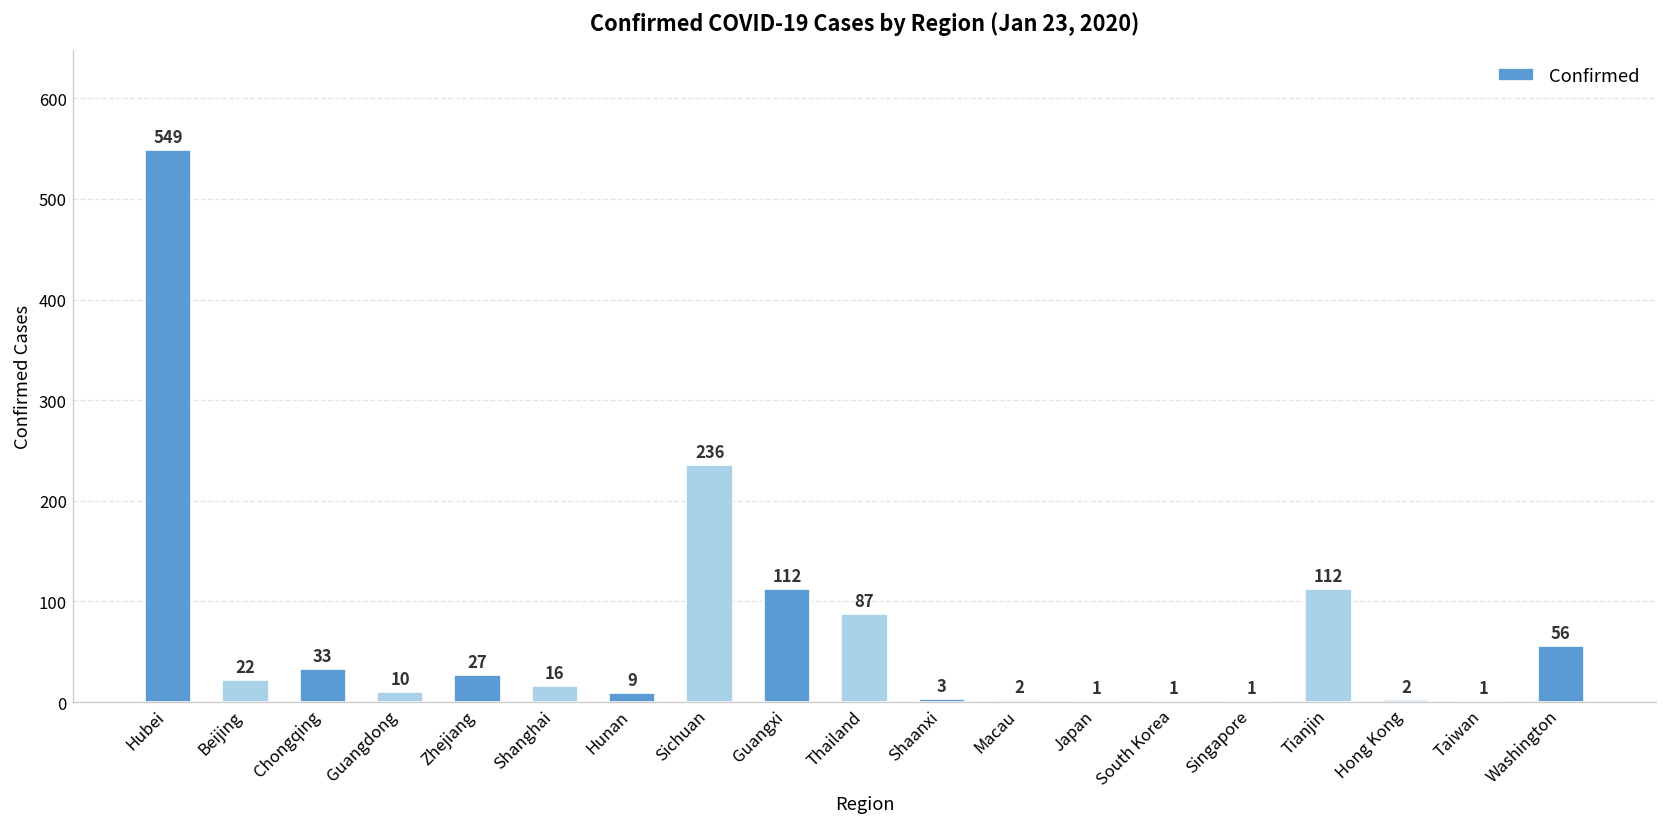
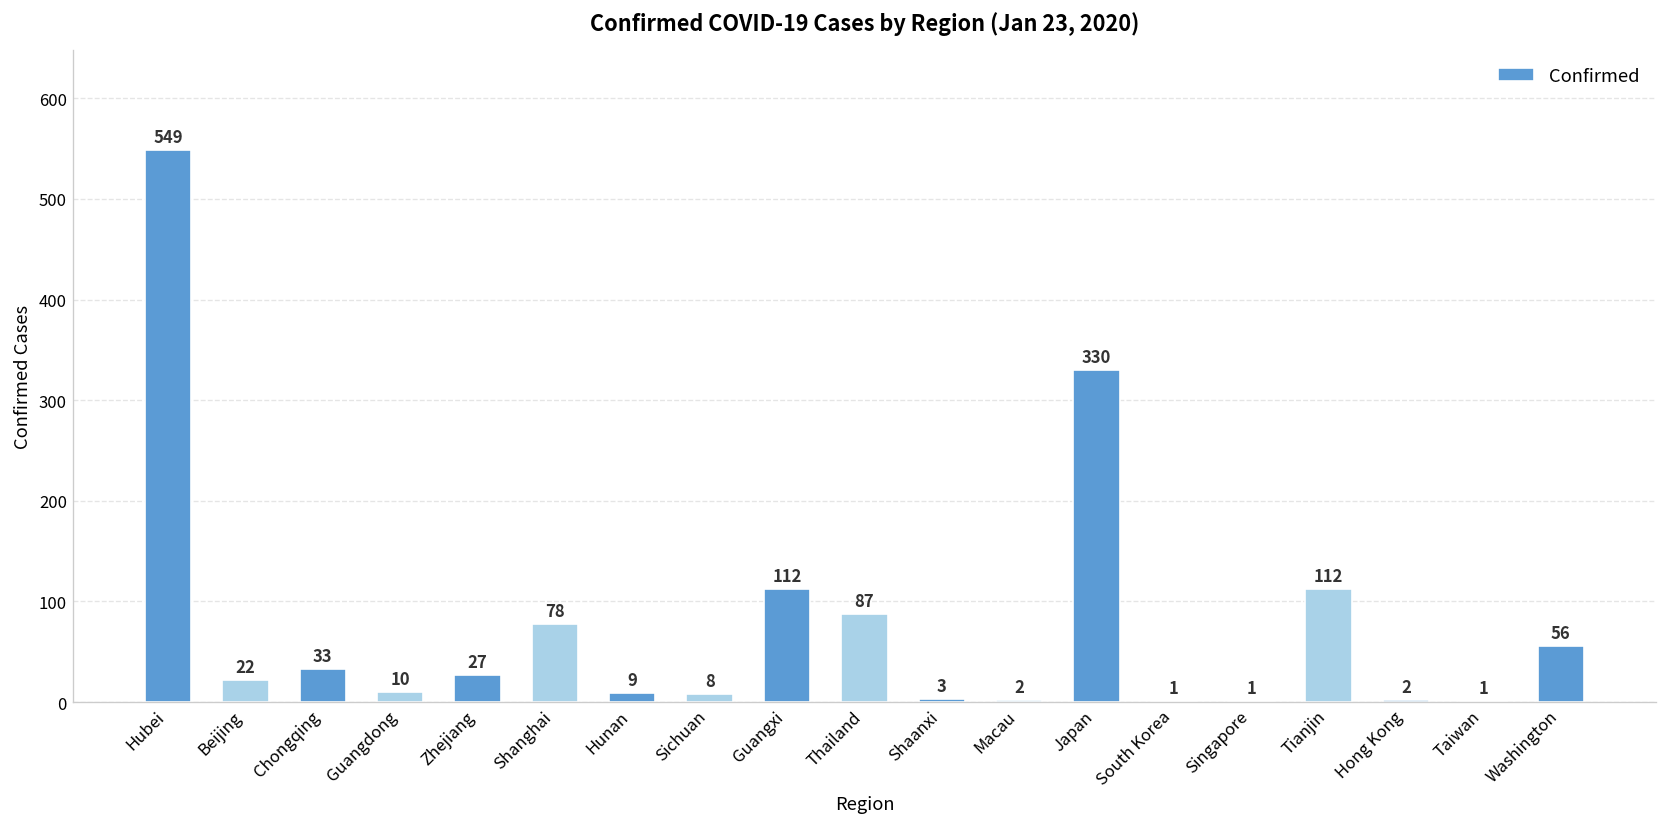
  {
    "Hubei": 549,
    "Beijing": 22,
    "Chongqing": 33,
    "Guangdong": 10,
    "Zhejiang": 27,
-   "Shanghai": 16,
+   "Shanghai": 78,
    "Hunan": 9,
-   "Sichuan": 236,
+   "Sichuan": 8,
    "Guangxi": 112,
    "Thailand": 87,
    "Shaanxi": 3,
    "Macau": 2,
-   "Japan": 1,
+   "Japan": 330,
    "South Korea": 1,
    "Singapore": 1,
    "Tianjin": 112,
    "Hong Kong": 2,
    "Taiwan": 1,
    "Washington": 56
  }
